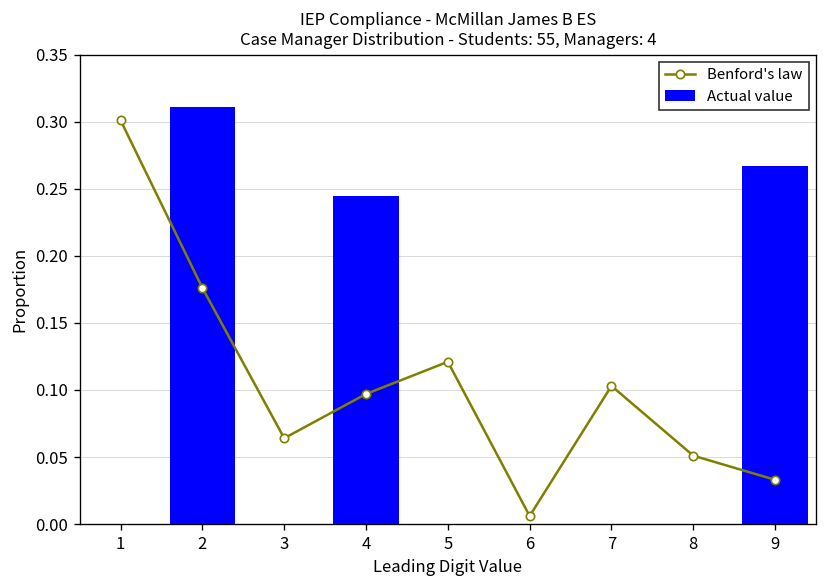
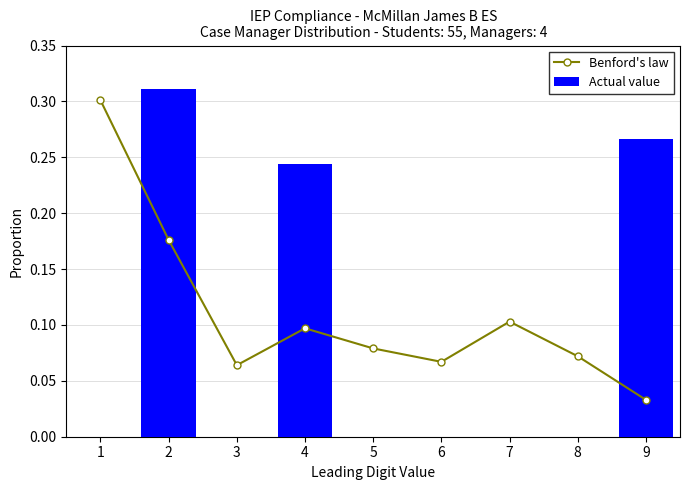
  {
    "Benford's law": {
      "1": 0.301,
      "2": 0.176,
      "3": 0.064,
      "4": 0.097,
-     "5": 0.121,
-     "6": 0.006,
+     "5": 0.079,
+     "6": 0.067,
      "7": 0.103,
-     "8": 0.051,
+     "8": 0.072,
      "9": 0.033
    },
    "Actual value": {
      "1": 0.000,
      "2": 0.311,
      "3": 0.000,
      "4": 0.244,
      "5": 0.000,
      "6": 0.000,
      "7": 0.000,
      "8": 0.000,
      "9": 0.267
    }
  }
